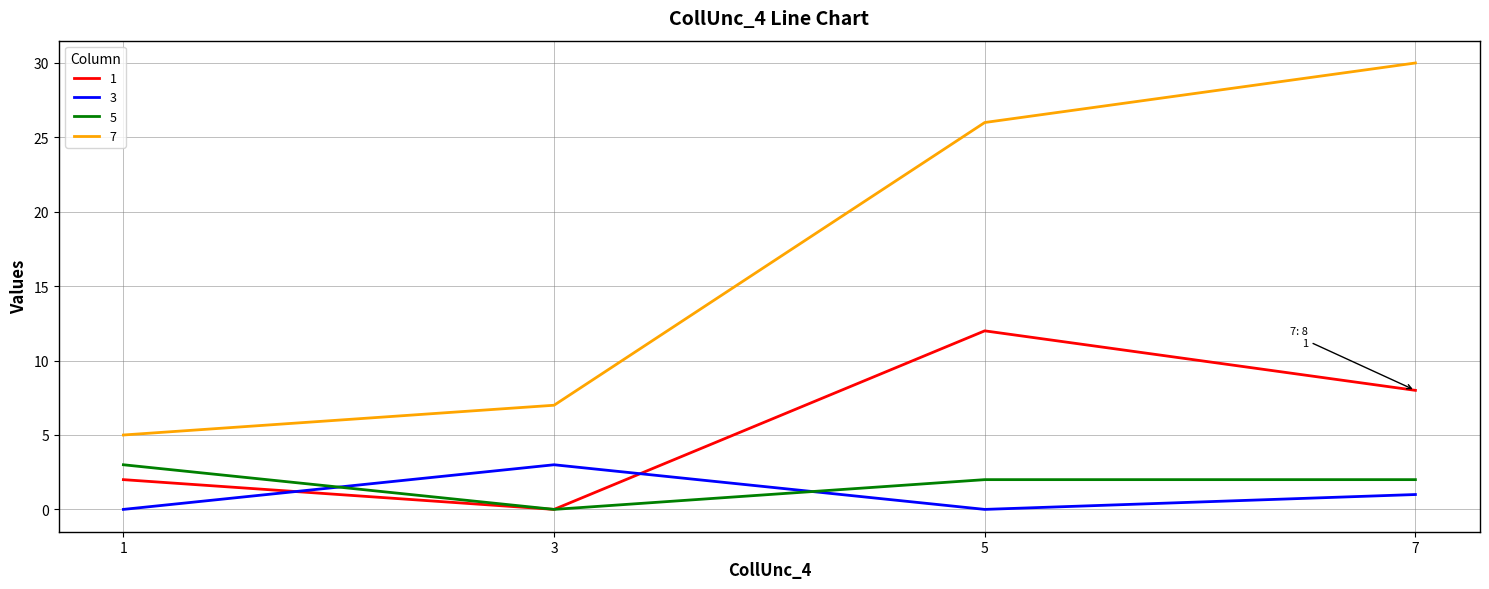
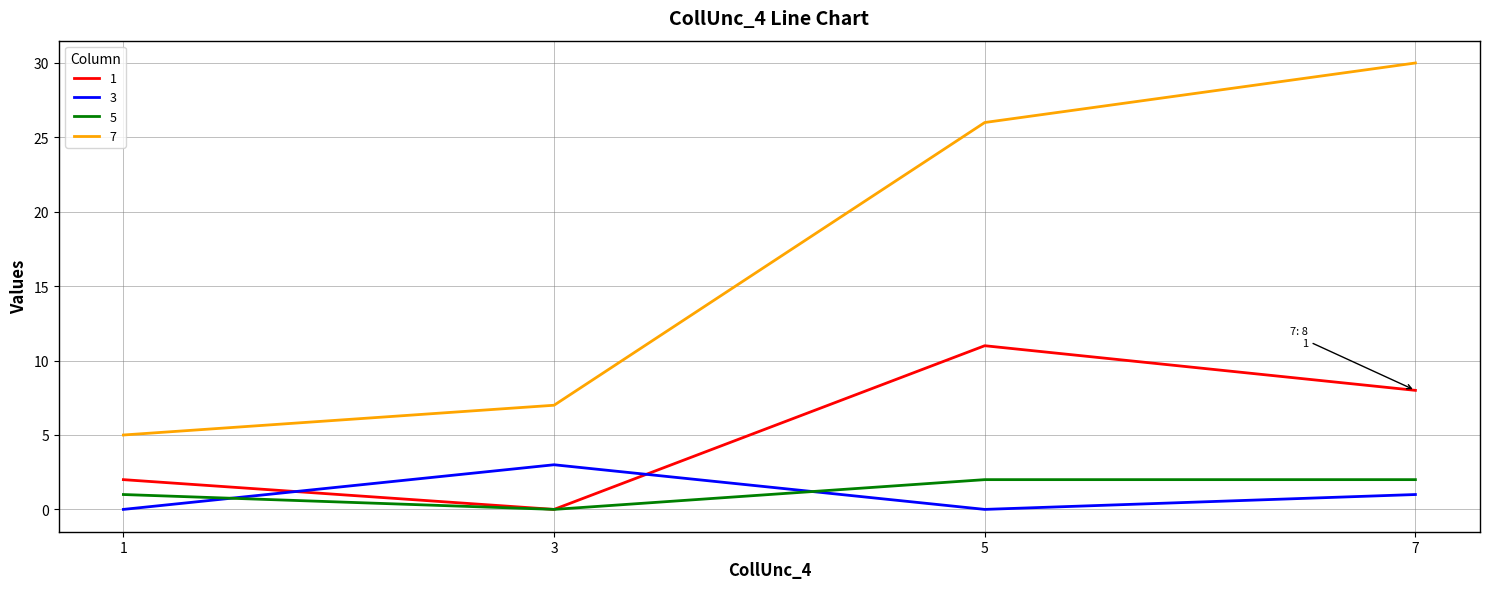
  {
    "1": {
      "1": 2,
-     "5": 12
+     "5": 11
    },
    "3": {
      "1": 0,
      "3": 3,
      "5": 0,
      "7": 1
    },
    "5": {
-     "1": 3,
+     "1": 1,
      "5": 2,
      "7": 2
    },
    "7": {
      "1": 5,
      "3": 7,
      "5": 26,
      "7": 30
    }
  }
